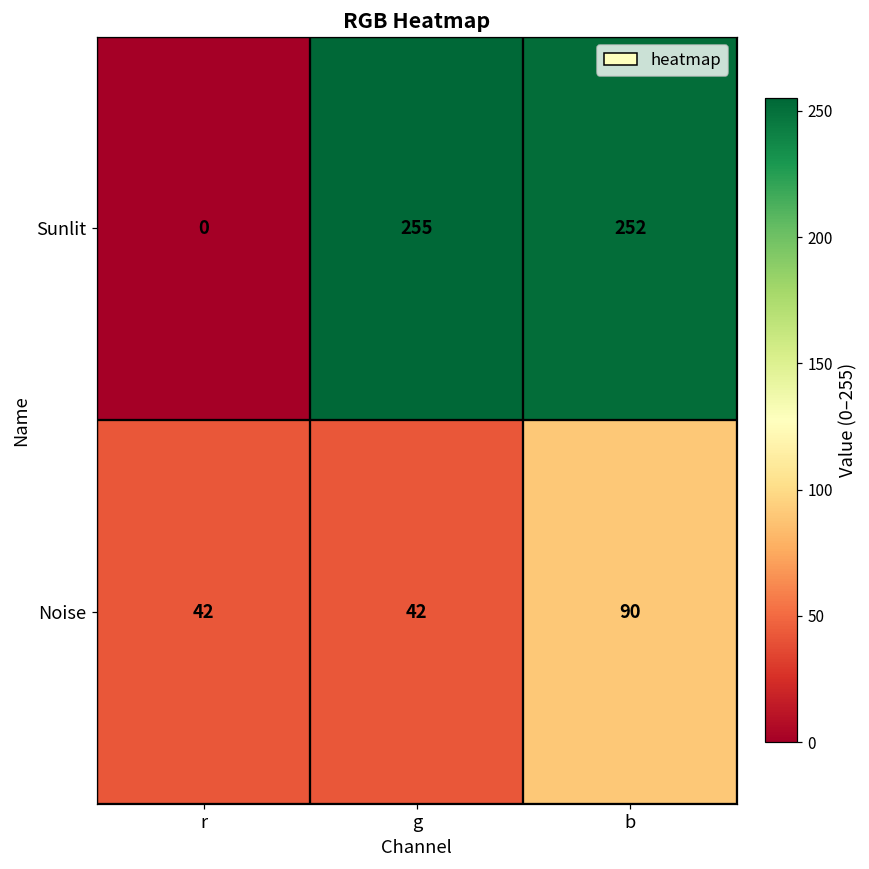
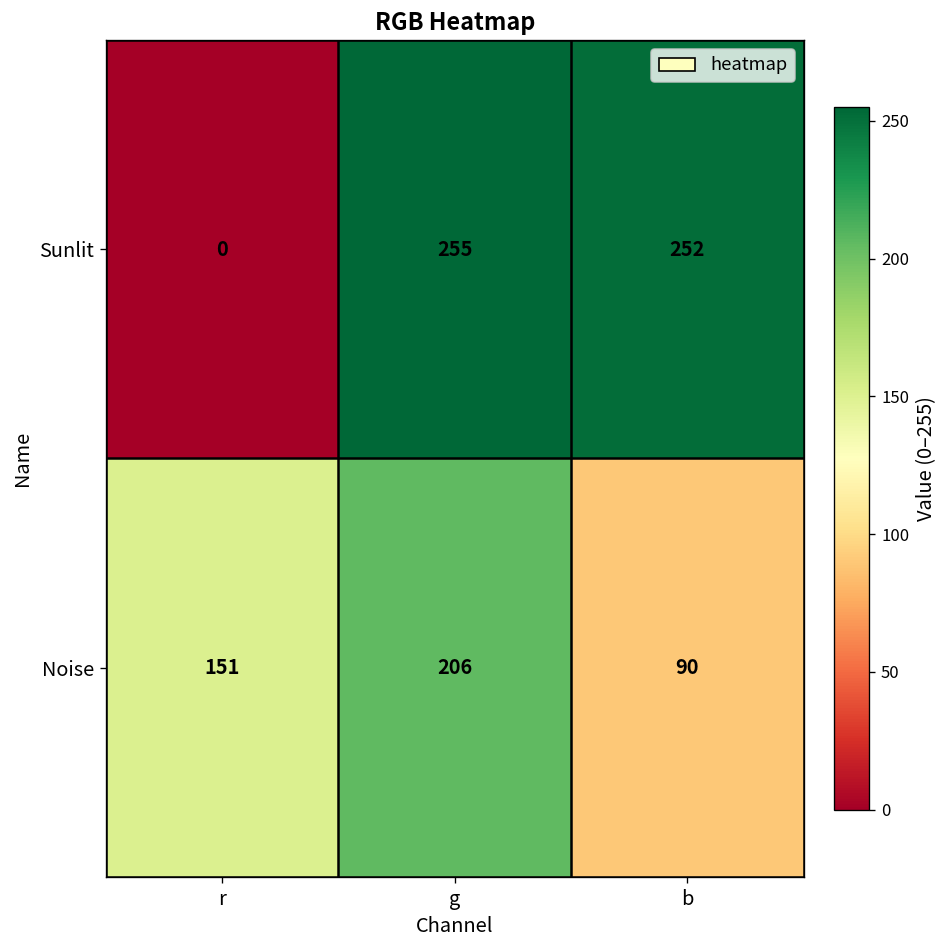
  {
    "Sunlit": {
      "r": 0,
      "g": 255,
      "b": 252
    },
    "Noise": {
-     "r": 42,
-     "g": 42,
+     "r": 151,
+     "g": 206,
      "b": 90
    }
  }
